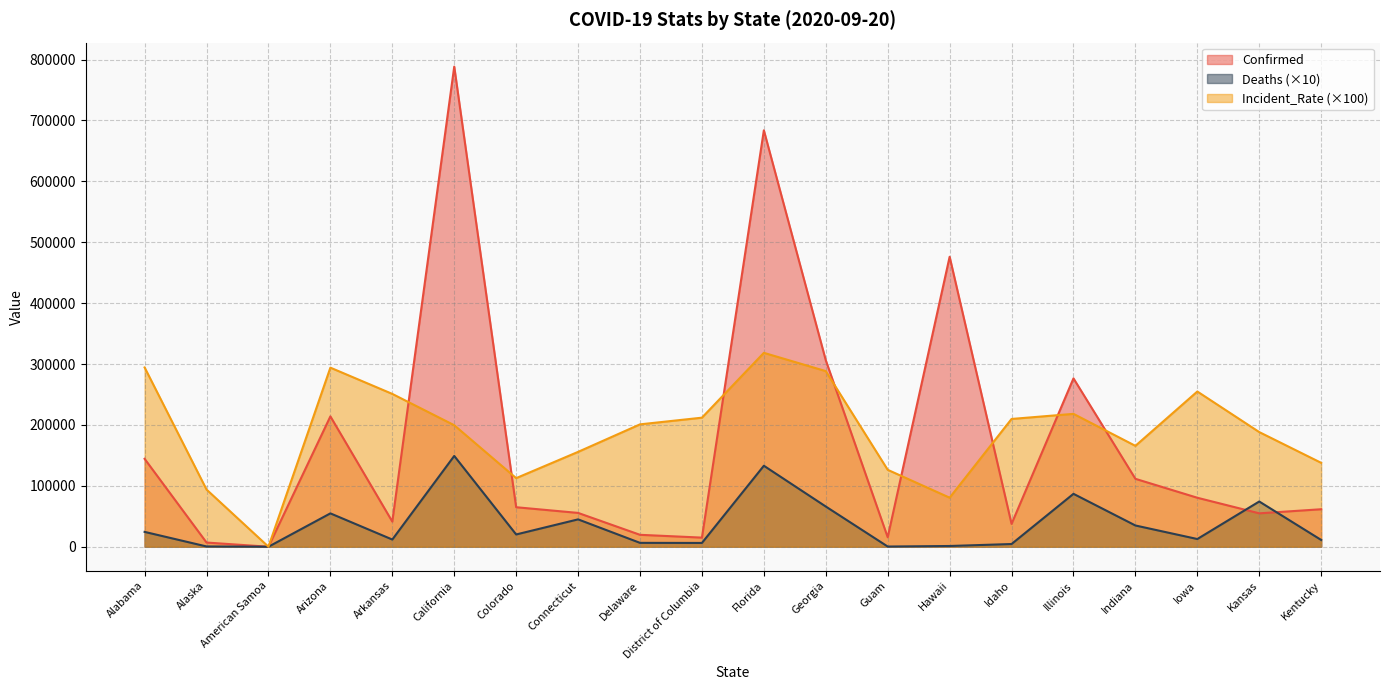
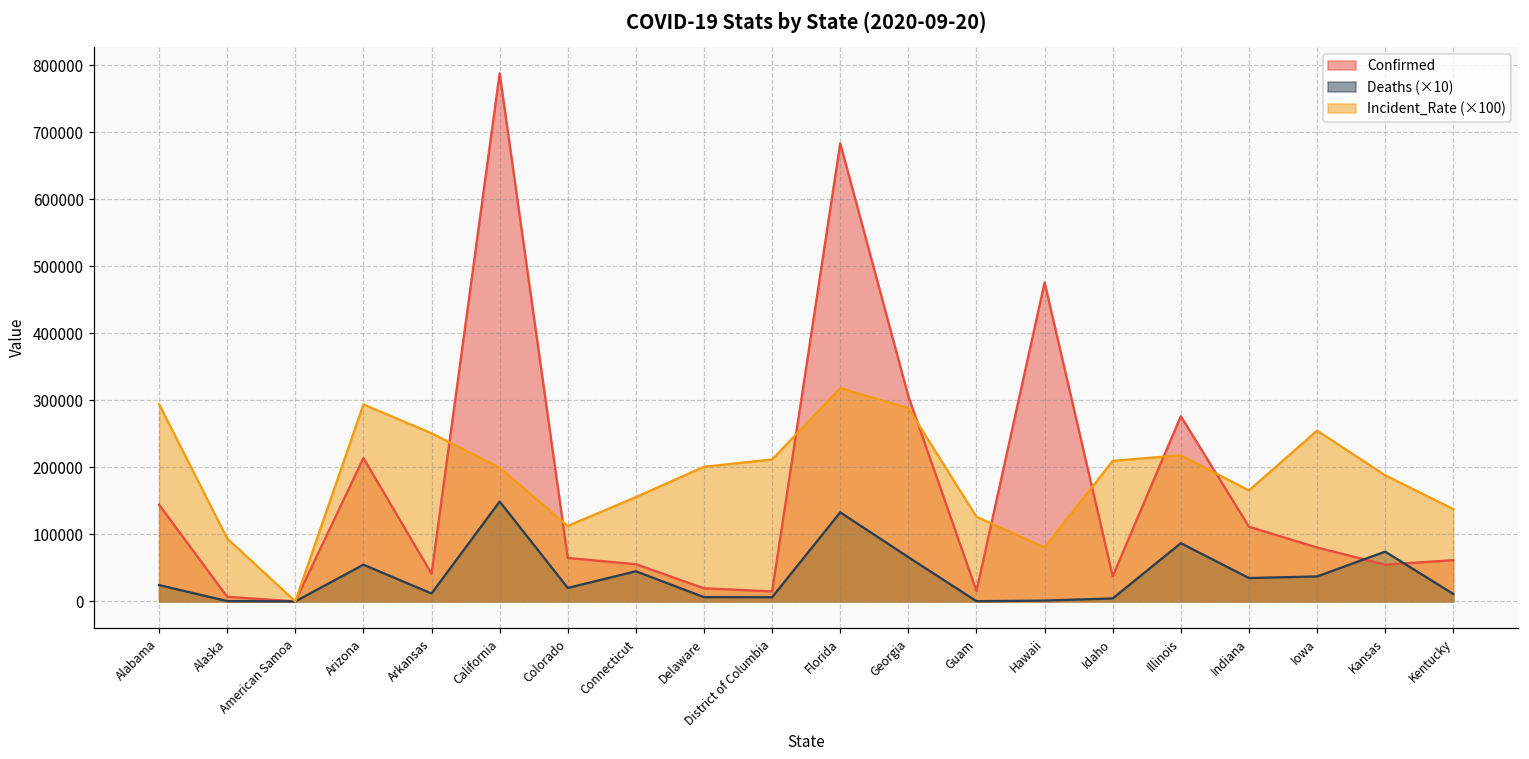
  {
    "Confirmed": {
      "Alabama": 140000,
      "Alaska": 10000,
      "Arizona": 210000,
      "Arkansas": 40000,
      "California": 790000,
      "Colorado": 60000,
      "Connecticut": 60000,
      "Delaware": 20000,
      "District of Columbia": 10000,
      "Florida": 680000,
      "Georgia": 310000,
      "Guam": 20000,
      "Hawaii": 480000,
      "Idaho": 40000,
      "Illinois": 280000,
      "Indiana": 110000,
      "Iowa": 80000,
      "Kansas": 50000,
      "Kentucky": 60000
    },
    "Deaths (×10)": {
      "Alabama": 20000,
      "Alaska": 0,
      "Arizona": 50000,
      "Arkansas": 10000,
      "California": 150000,
      "Colorado": 20000,
      "Connecticut": 40000,
      "Delaware": 10000,
      "District of Columbia": 10000,
      "Florida": 130000,
      "Georgia": 70000,
      "Guam": 0,
      "Hawaii": 0,
      "Idaho": 0,
      "Illinois": 90000,
      "Indiana": 30000,
-     "Iowa": 10000,
+     "Iowa": 40000,
      "Kansas": 70000,
      "Kentucky": 10000
    },
    "Incident_Rate (×100)": {
      "Alabama": 290000,
      "Alaska": 90000,
      "Arizona": 290000,
      "Arkansas": 250000,
      "California": 200000,
      "Colorado": 110000,
      "Connecticut": 160000,
      "Delaware": 200000,
      "District of Columbia": 210000,
      "Florida": 320000,
      "Georgia": 290000,
      "Guam": 130000,
      "Hawaii": 80000,
      "Idaho": 210000,
      "Illinois": 220000,
      "Indiana": 170000,
      "Iowa": 250000,
      "Kansas": 190000,
      "Kentucky": 140000
    }
  }
